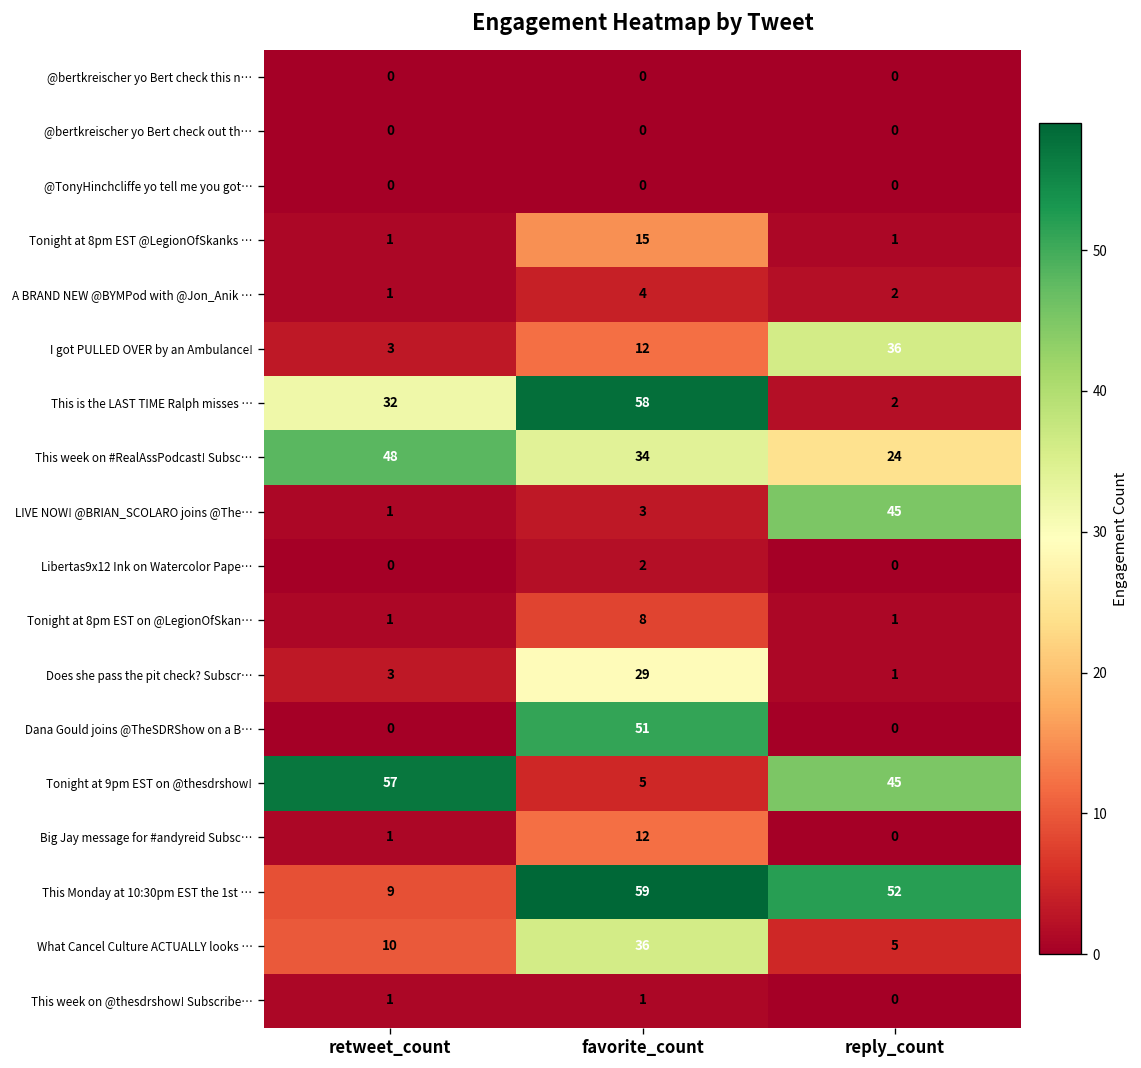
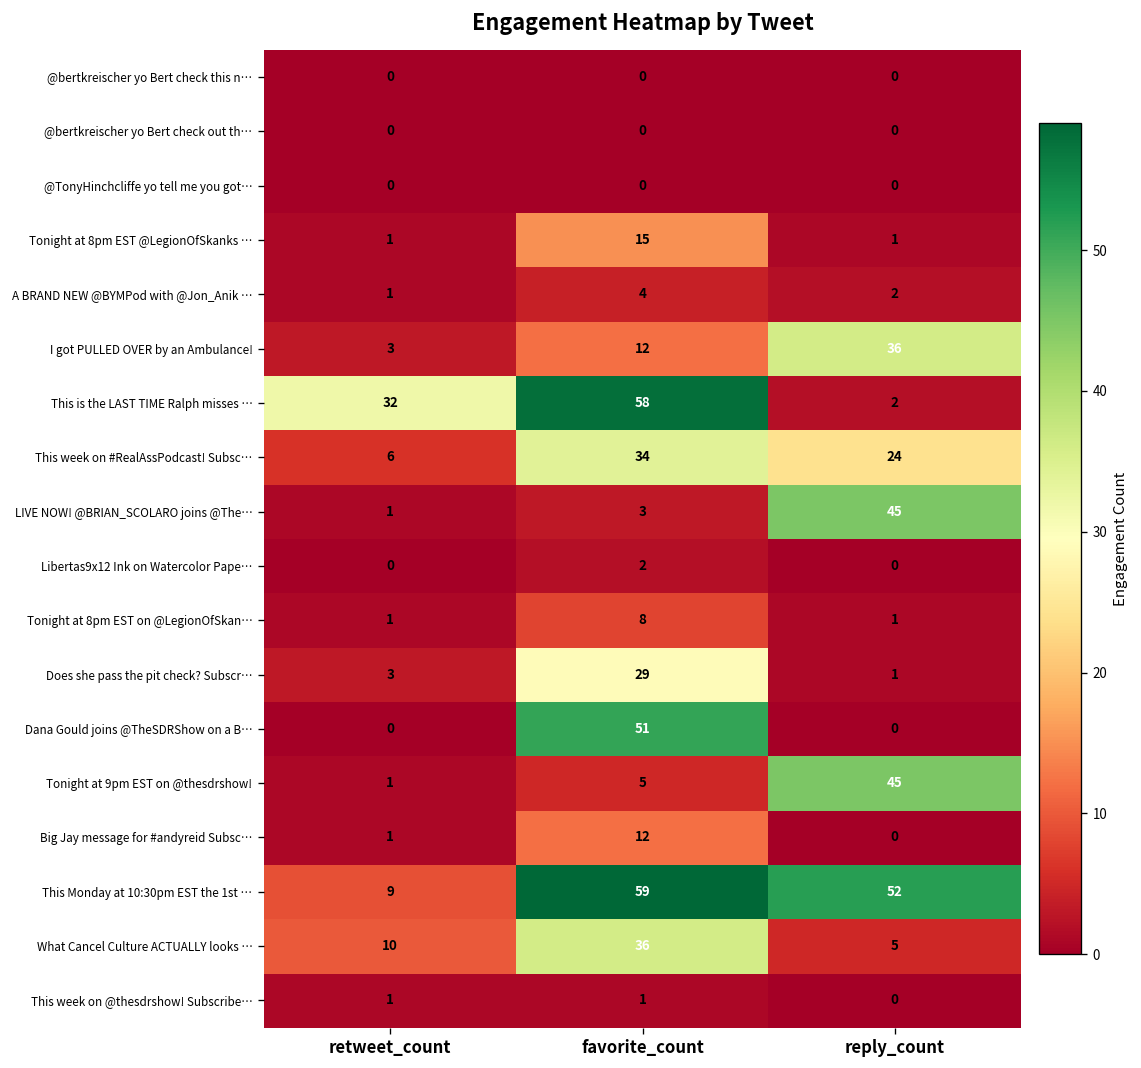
  {
    "@bertkreischer yo Bert check this n…": {
      "retweet_count": 0,
      "favorite_count": 0,
      "reply_count": 0
    },
    "@bertkreischer yo Bert check out th…": {
      "retweet_count": 0,
      "favorite_count": 0,
      "reply_count": 0
    },
    "@TonyHinchcliffe yo tell me you got…": {
      "retweet_count": 0,
      "favorite_count": 0,
      "reply_count": 0
    },
    "Tonight at 8pm EST @LegionOfSkanks …": {
      "retweet_count": 1,
      "favorite_count": 15,
      "reply_count": 1
    },
    "A BRAND NEW @BYMPod with @Jon_Anik …": {
      "retweet_count": 1,
      "favorite_count": 4,
      "reply_count": 2
    },
    "I got PULLED OVER by an Ambulance!": {
      "retweet_count": 3,
      "favorite_count": 12,
      "reply_count": 36
    },
    "This is the LAST TIME Ralph misses …": {
      "retweet_count": 32,
      "favorite_count": 58,
      "reply_count": 2
    },
    "This week on #RealAssPodcast! Subsc…": {
-     "retweet_count": 48,
+     "retweet_count": 6,
      "favorite_count": 34,
      "reply_count": 24
    },
    "LIVE NOW! @BRIAN_SCOLARO joins @The…": {
      "retweet_count": 1,
      "favorite_count": 3,
      "reply_count": 45
    },
    "Libertas9x12 Ink on Watercolor Pape…": {
      "retweet_count": 0,
      "favorite_count": 2,
      "reply_count": 0
    },
    "Tonight at 8pm EST on @LegionOfSkan…": {
      "retweet_count": 1,
      "favorite_count": 8,
      "reply_count": 1
    },
    "Does she pass the pit check? Subscr…": {
      "retweet_count": 3,
      "favorite_count": 29,
      "reply_count": 1
    },
    "Dana Gould joins @TheSDRShow on a B…": {
      "retweet_count": 0,
      "favorite_count": 51,
      "reply_count": 0
    },
    "Tonight at 9pm EST on @thesdrshow!": {
-     "retweet_count": 57,
+     "retweet_count": 1,
      "favorite_count": 5,
      "reply_count": 45
    },
    "Big Jay message for #andyreid Subsc…": {
      "retweet_count": 1,
      "favorite_count": 12,
      "reply_count": 0
    },
    "This Monday at 10:30pm EST the 1st …": {
      "retweet_count": 9,
      "favorite_count": 59,
      "reply_count": 52
    },
    "What Cancel Culture ACTUALLY looks …": {
      "retweet_count": 10,
      "favorite_count": 36,
      "reply_count": 5
    },
    "This week on @thesdrshow! Subscribe…": {
      "retweet_count": 1,
      "favorite_count": 1,
      "reply_count": 0
    }
  }
